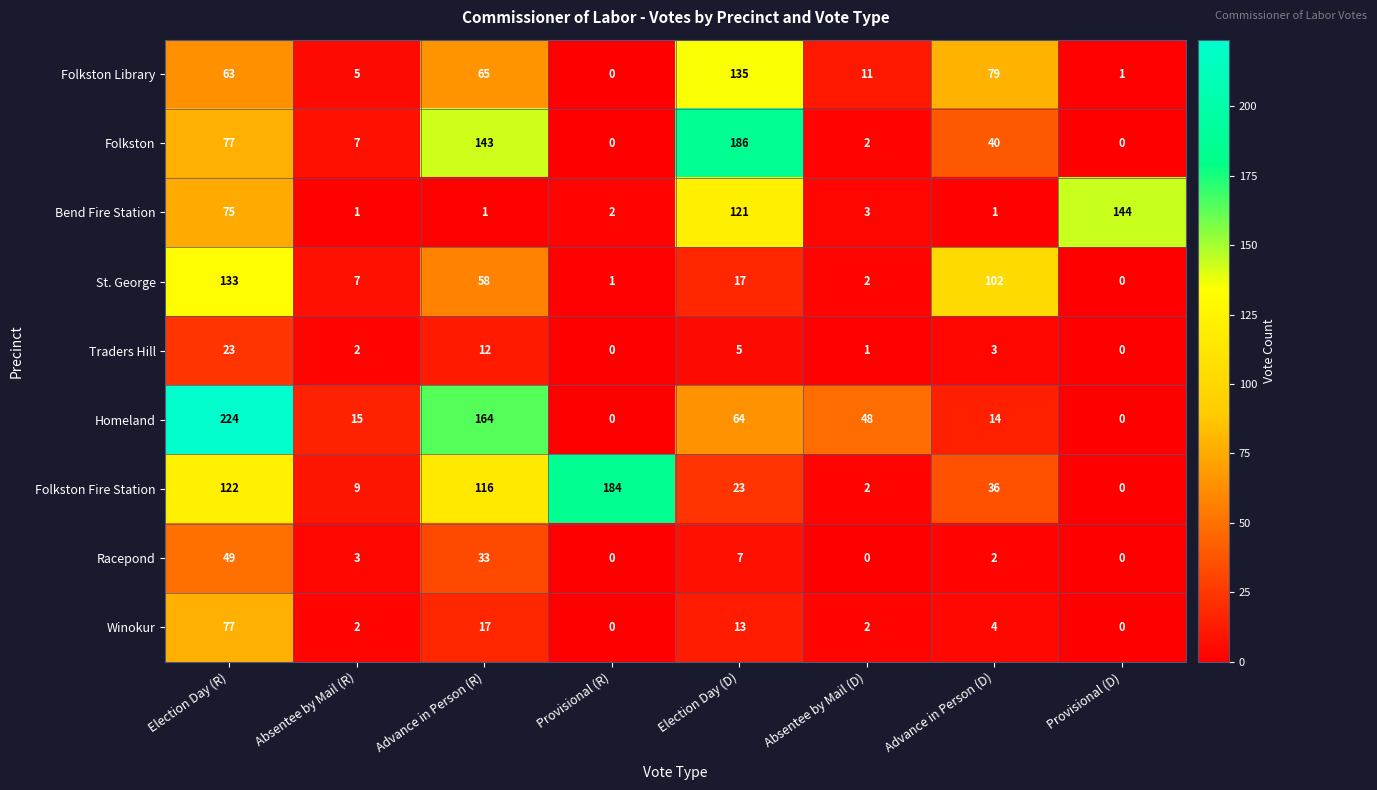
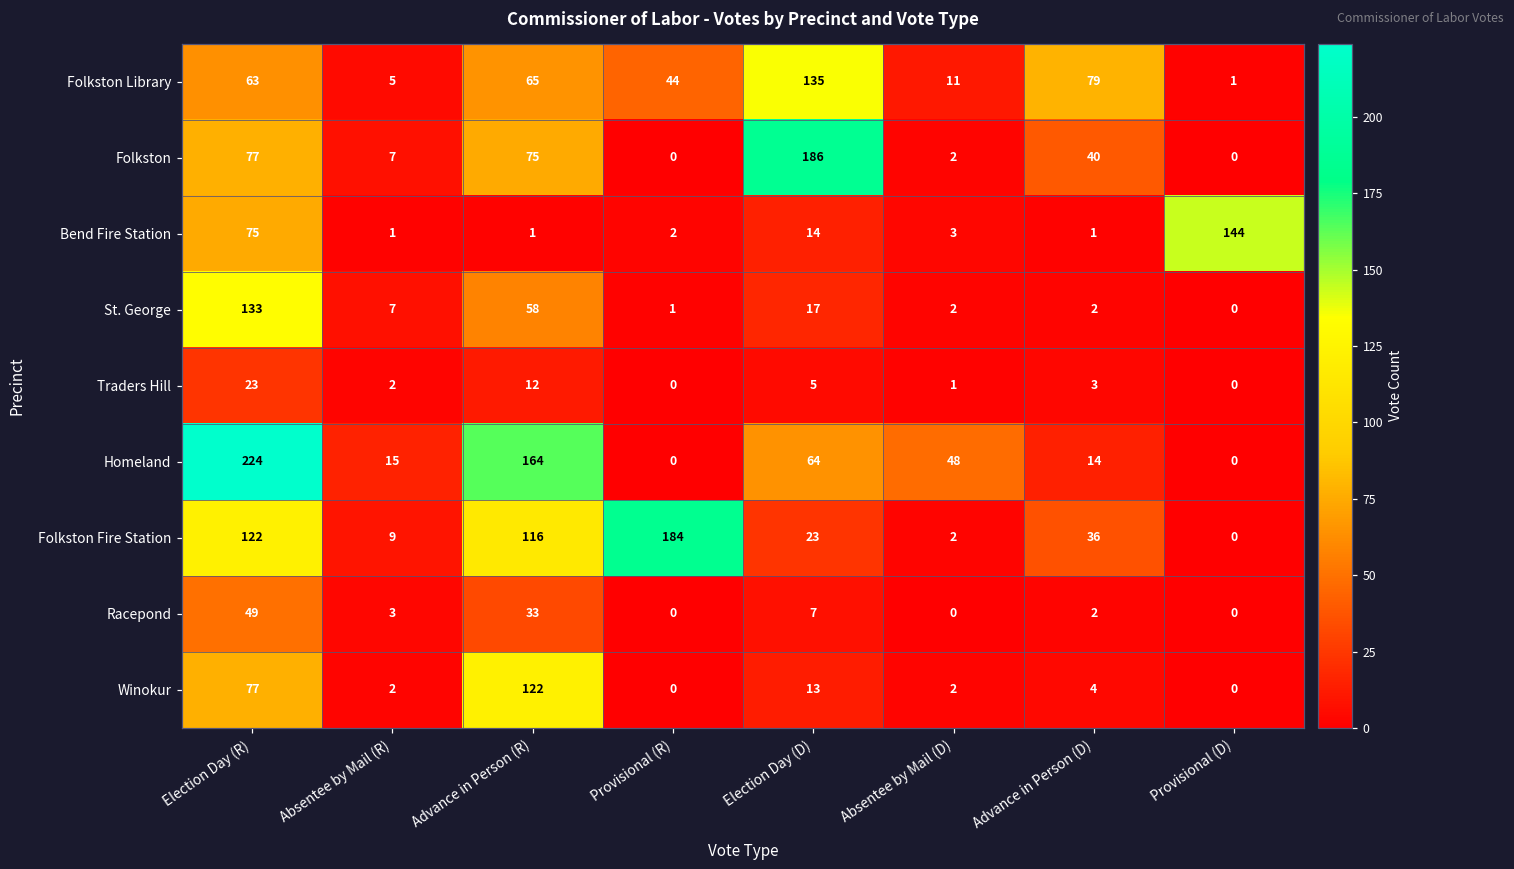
  {
    "Folkston Library": {
      "Election Day (R)": 63,
      "Absentee by Mail (R)": 5,
      "Advance in Person (R)": 65,
-     "Provisional (R)": 0,
+     "Provisional (R)": 44,
      "Election Day (D)": 135,
      "Absentee by Mail (D)": 11,
      "Advance in Person (D)": 79,
      "Provisional (D)": 1
    },
    "Folkston": {
      "Election Day (R)": 77,
      "Absentee by Mail (R)": 7,
-     "Advance in Person (R)": 143,
+     "Advance in Person (R)": 75,
      "Provisional (R)": 0,
      "Election Day (D)": 186,
      "Absentee by Mail (D)": 2,
      "Advance in Person (D)": 40,
      "Provisional (D)": 0
    },
    "Bend Fire Station": {
      "Election Day (R)": 75,
      "Absentee by Mail (R)": 1,
      "Advance in Person (R)": 1,
      "Provisional (R)": 2,
-     "Election Day (D)": 121,
+     "Election Day (D)": 14,
      "Absentee by Mail (D)": 3,
      "Advance in Person (D)": 1,
      "Provisional (D)": 144
    },
    "St. George": {
      "Election Day (R)": 133,
      "Absentee by Mail (R)": 7,
      "Advance in Person (R)": 58,
      "Provisional (R)": 1,
      "Election Day (D)": 17,
      "Absentee by Mail (D)": 2,
-     "Advance in Person (D)": 102,
+     "Advance in Person (D)": 2,
      "Provisional (D)": 0
    },
    "Traders Hill": {
      "Election Day (R)": 23,
      "Absentee by Mail (R)": 2,
      "Advance in Person (R)": 12,
      "Provisional (R)": 0,
      "Election Day (D)": 5,
      "Absentee by Mail (D)": 1,
      "Advance in Person (D)": 3,
      "Provisional (D)": 0
    },
    "Homeland": {
      "Election Day (R)": 224,
      "Absentee by Mail (R)": 15,
      "Advance in Person (R)": 164,
      "Provisional (R)": 0,
      "Election Day (D)": 64,
      "Absentee by Mail (D)": 48,
      "Advance in Person (D)": 14,
      "Provisional (D)": 0
    },
    "Folkston Fire Station": {
      "Election Day (R)": 122,
      "Absentee by Mail (R)": 9,
      "Advance in Person (R)": 116,
      "Provisional (R)": 184,
      "Election Day (D)": 23,
      "Absentee by Mail (D)": 2,
      "Advance in Person (D)": 36,
      "Provisional (D)": 0
    },
    "Racepond": {
      "Election Day (R)": 49,
      "Absentee by Mail (R)": 3,
      "Advance in Person (R)": 33,
      "Provisional (R)": 0,
      "Election Day (D)": 7,
      "Absentee by Mail (D)": 0,
      "Advance in Person (D)": 2,
      "Provisional (D)": 0
    },
    "Winokur": {
      "Election Day (R)": 77,
      "Absentee by Mail (R)": 2,
-     "Advance in Person (R)": 17,
+     "Advance in Person (R)": 122,
      "Provisional (R)": 0,
      "Election Day (D)": 13,
      "Absentee by Mail (D)": 2,
      "Advance in Person (D)": 4,
      "Provisional (D)": 0
    }
  }
